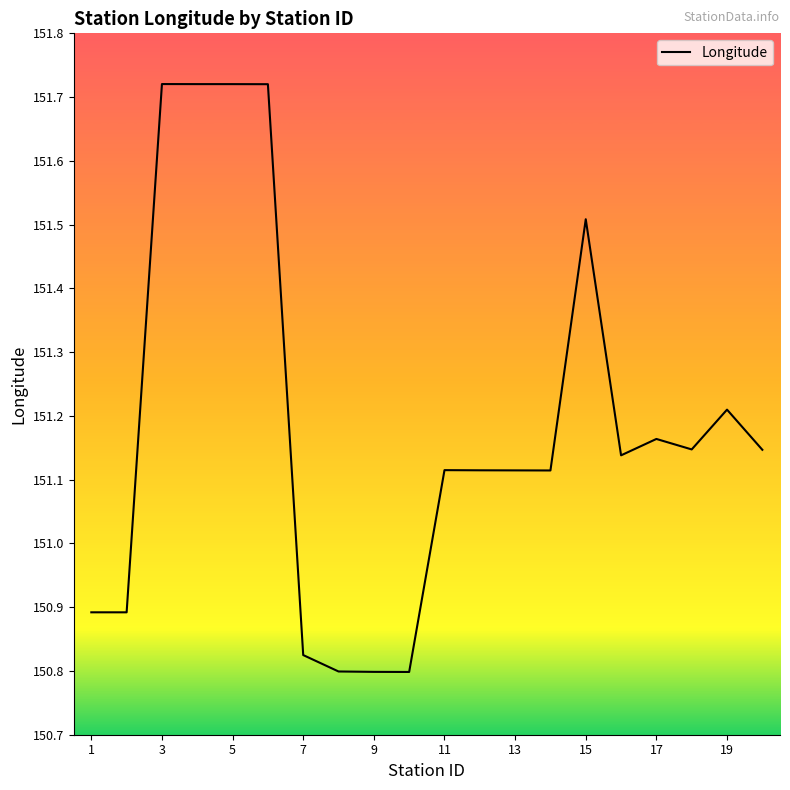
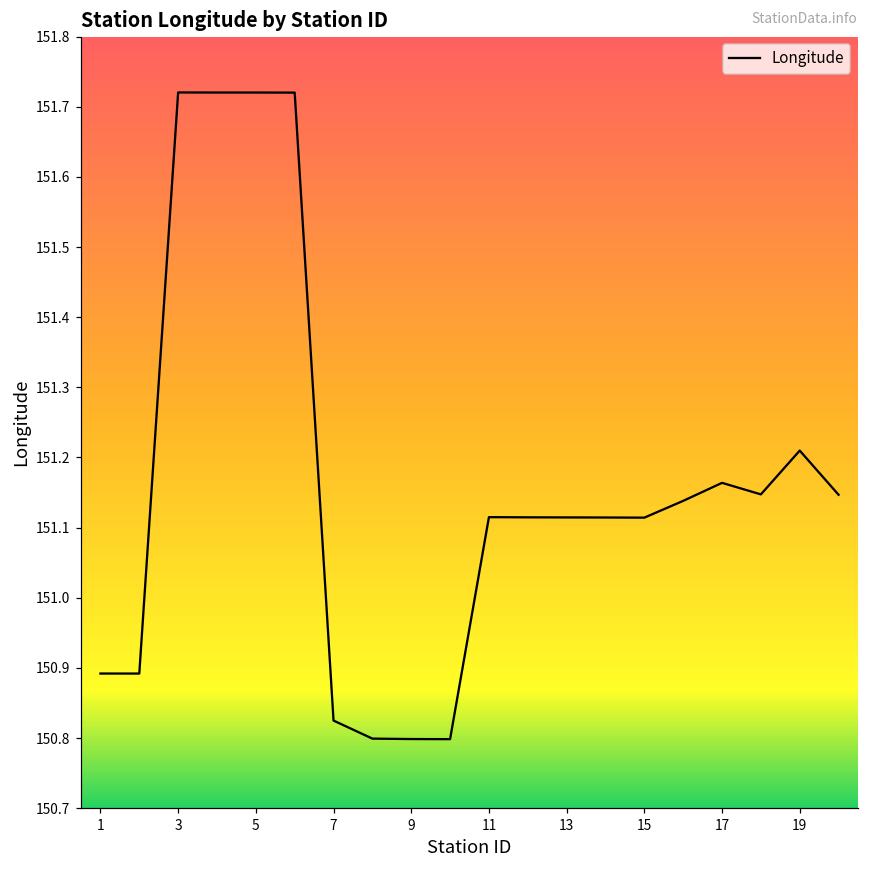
  {
    "1": 150.89,
    "3": 151.72,
    "5": 151.72,
    "7": 150.82,
    "9": 150.80,
    "11": 151.11,
    "13": 151.11,
-   "15": 151.51,
+   "15": 151.11,
    "17": 151.16,
    "19": 151.21
  }
